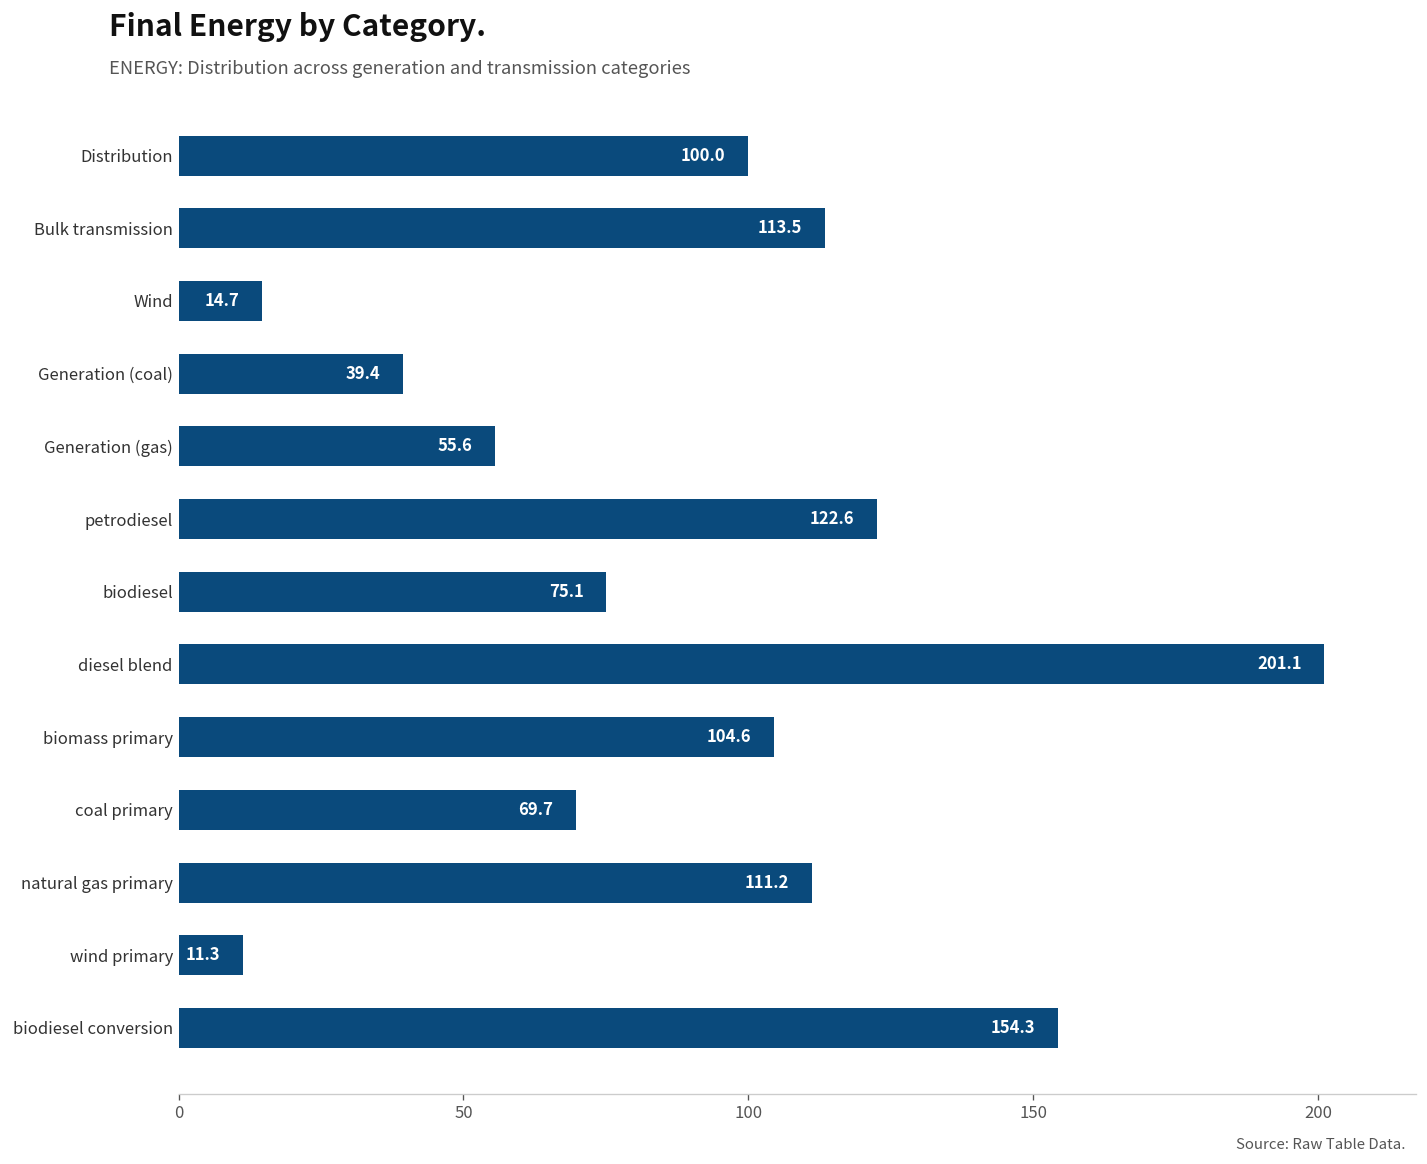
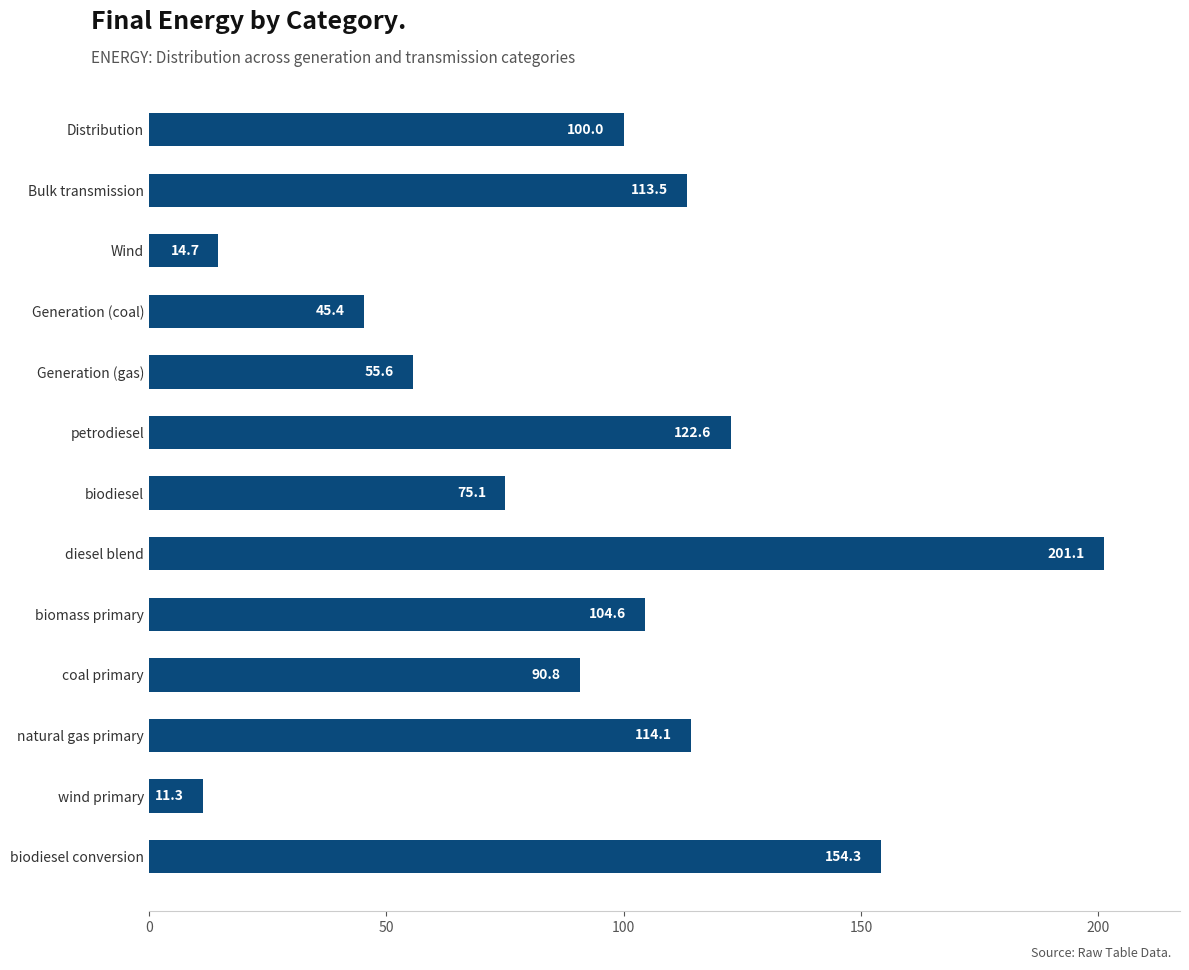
  {
    "Distribution": 100.0,
    "Bulk transmission": 113.5,
    "Wind": 14.7,
-   "Generation (coal)": 39.4,
+   "Generation (coal)": 45.4,
    "Generation (gas)": 55.6,
    "petrodiesel": 122.6,
    "biodiesel": 75.1,
    "diesel blend": 201.1,
    "biomass primary": 104.6,
-   "coal primary": 69.7,
-   "natural gas primary": 111.2,
+   "coal primary": 90.8,
+   "natural gas primary": 114.1,
    "wind primary": 11.3,
    "biodiesel conversion": 154.3
  }
